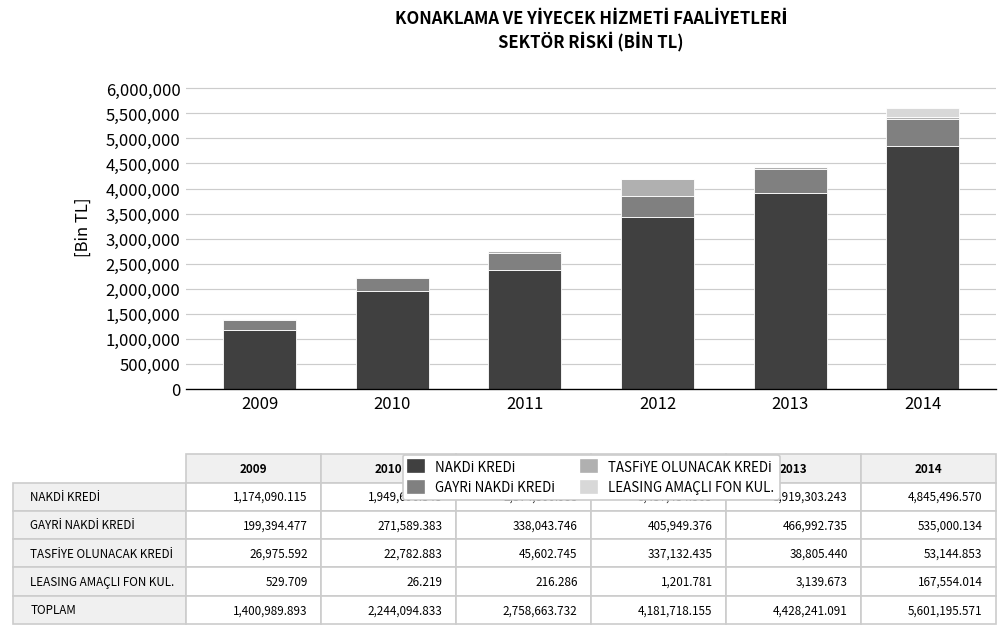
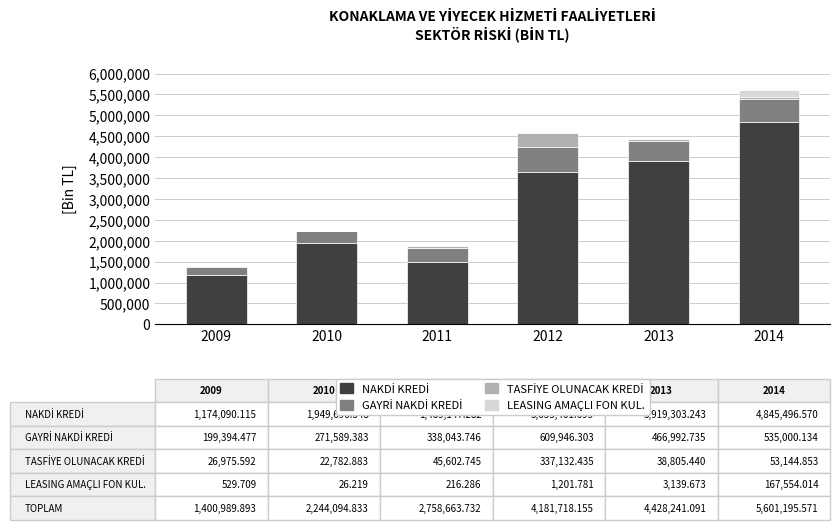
  {
    "NAKDİ KREDİ": {
      "2009": "1,200,000",
      "2010": "1,900,000",
-     "2011": "2,400,000",
-     "2012": "3,400,000",
+     "2011": "1,500,000",
+     "2012": "3,600,000",
      "2013": "3,900,000",
      "2014": "4,800,000"
    },
    "GAYRİ NAKDİ KREDİ": {
-     "2012": "405,949.376"
+     "2012": "609,946.303"
    },
    "TASFİYE OLUNACAK KREDİ": {
      "2012": "300,000"
    },
    "LEASING AMAÇLI FON KUL.": {
      "2014": "200,000"
    }
  }
